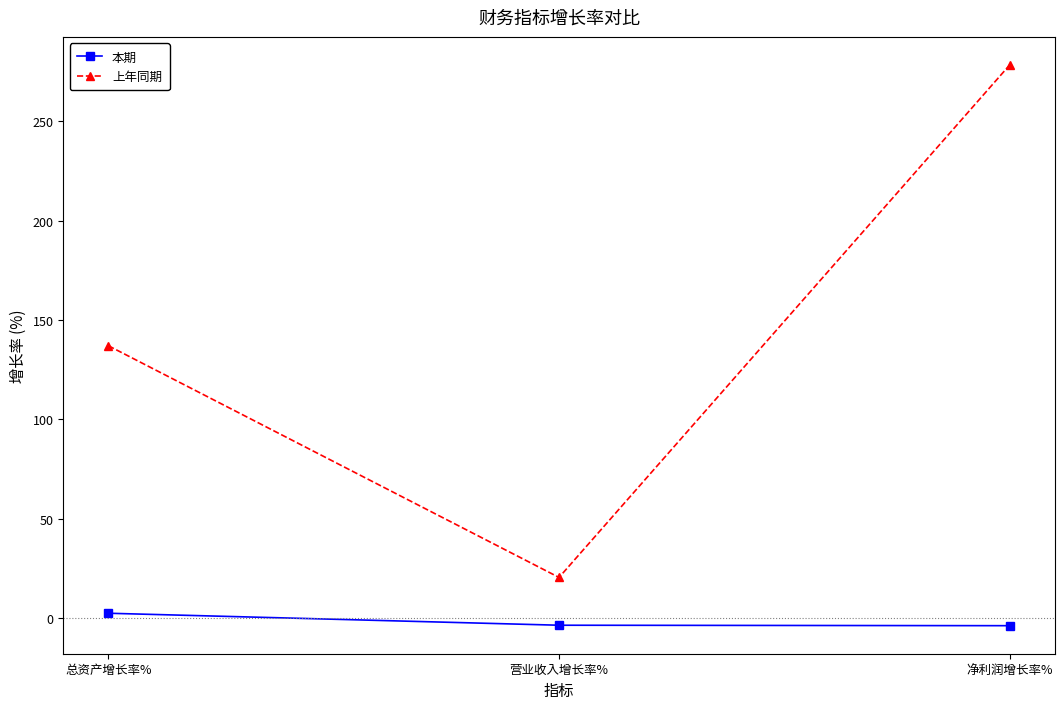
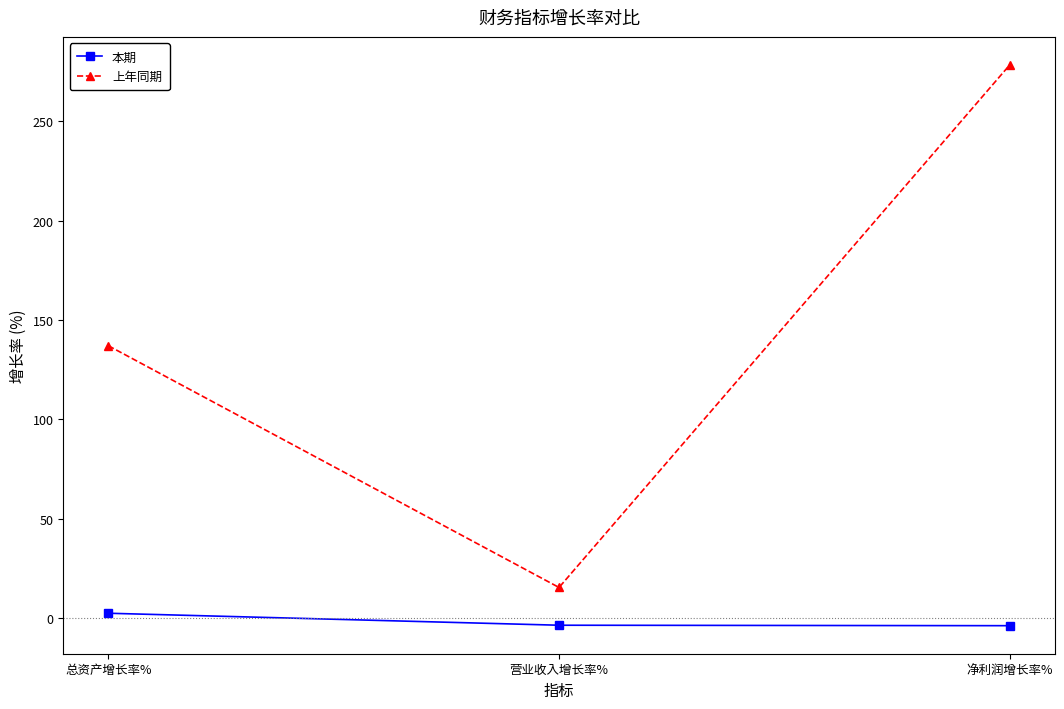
  {
    "本期": {
      "总资产增长率%": 2,
      "营业收入增长率%": -4,
      "净利润增长率%": -4
    },
    "上年同期": {
      "总资产增长率%": 137,
-     "营业收入增长率%": 20,
+     "营业收入增长率%": 15,
      "净利润增长率%": 278
    }
  }
